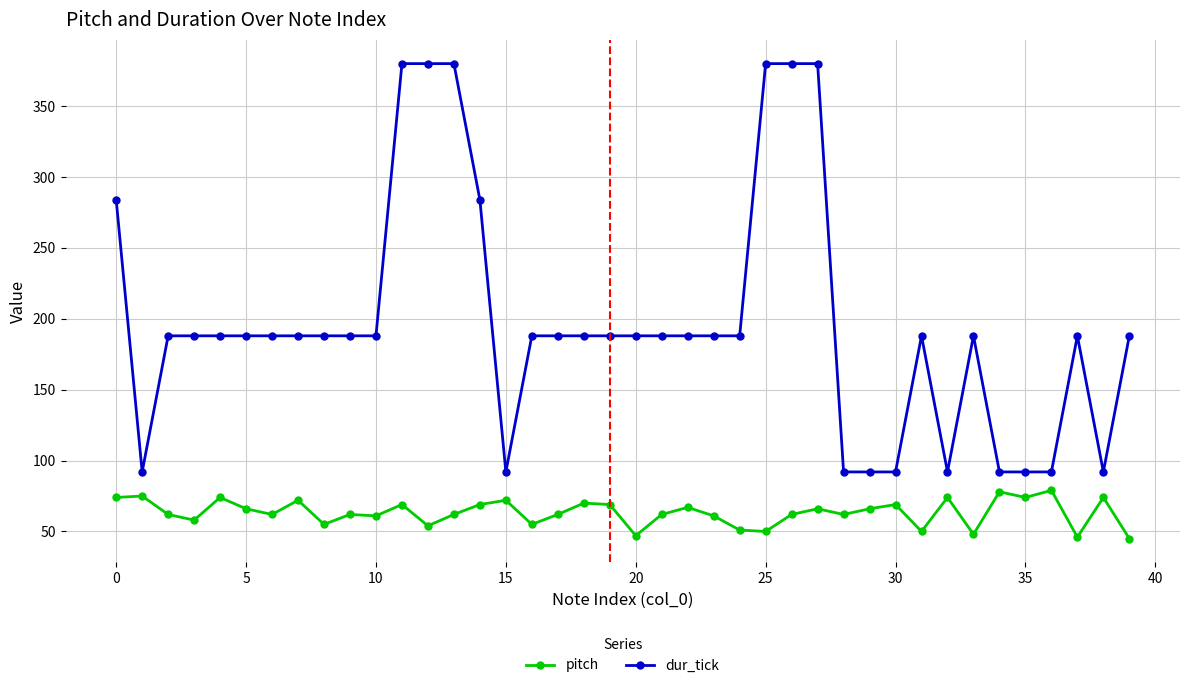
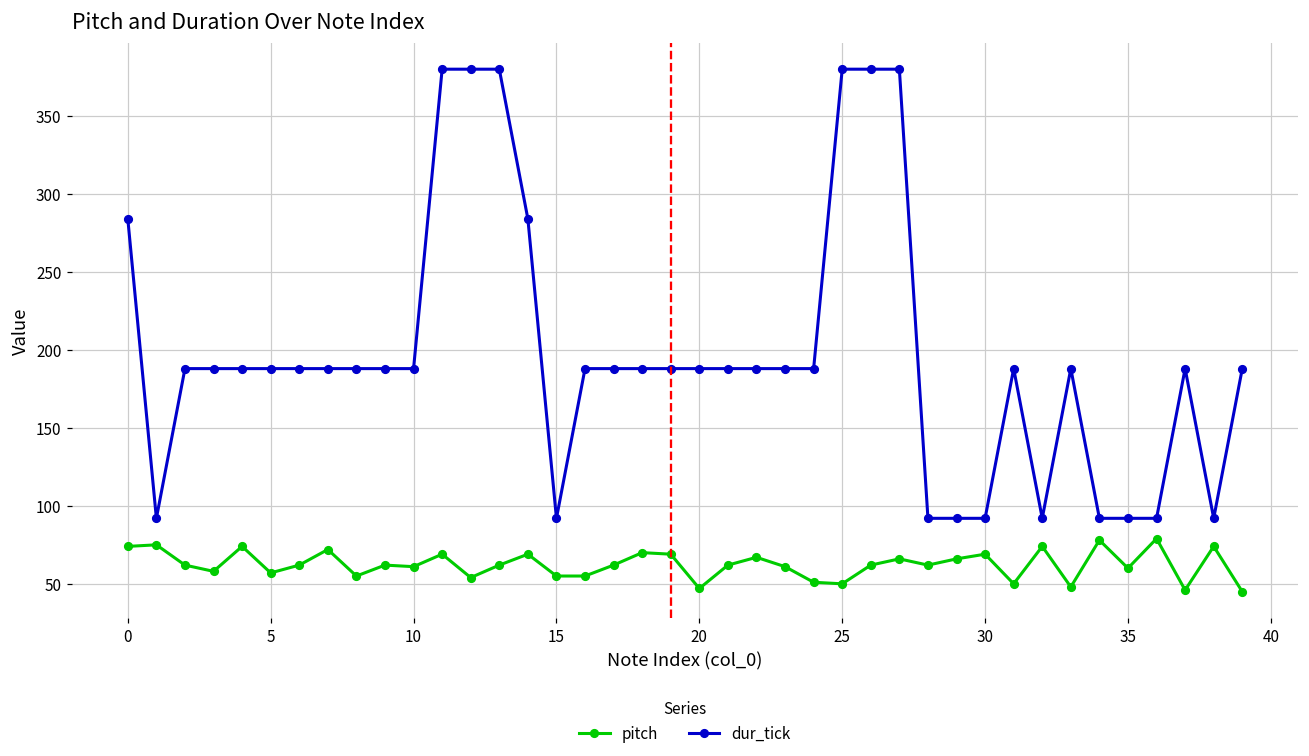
  {
    "pitch": {
      "0": 74,
-     "5": 66,
+     "5": 57,
      "10": 61,
-     "15": 72,
+     "15": 55,
      "20": 47,
      "25": 50,
      "30": 69,
-     "35": 74
+     "35": 60
    },
    "dur_tick": {
      "0": 284,
      "5": 188,
      "10": 188,
      "15": 92,
      "20": 188,
      "25": 380,
      "30": 92,
      "35": 92
    }
  }
